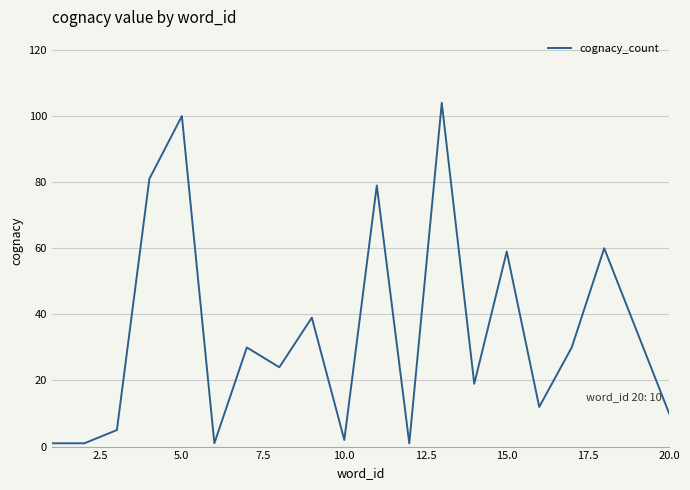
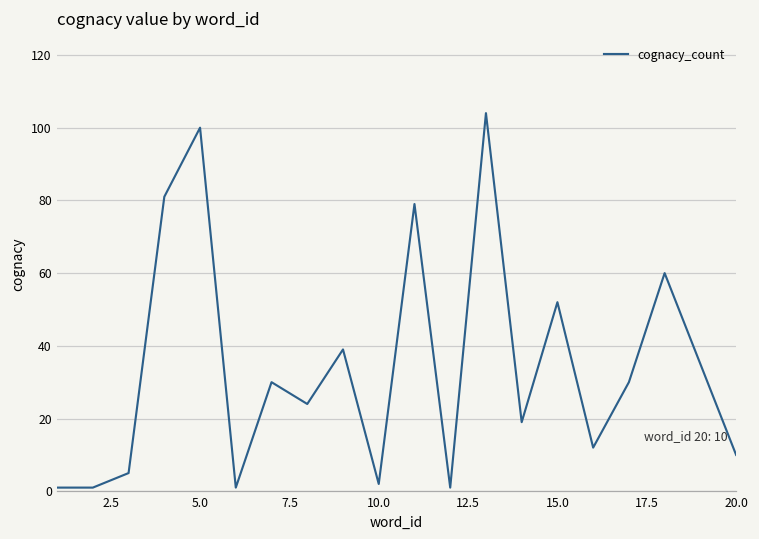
  {
    "5.0": 100,
    "10.0": 2,
-   "15.0": 59
+   "15.0": 52
  }
